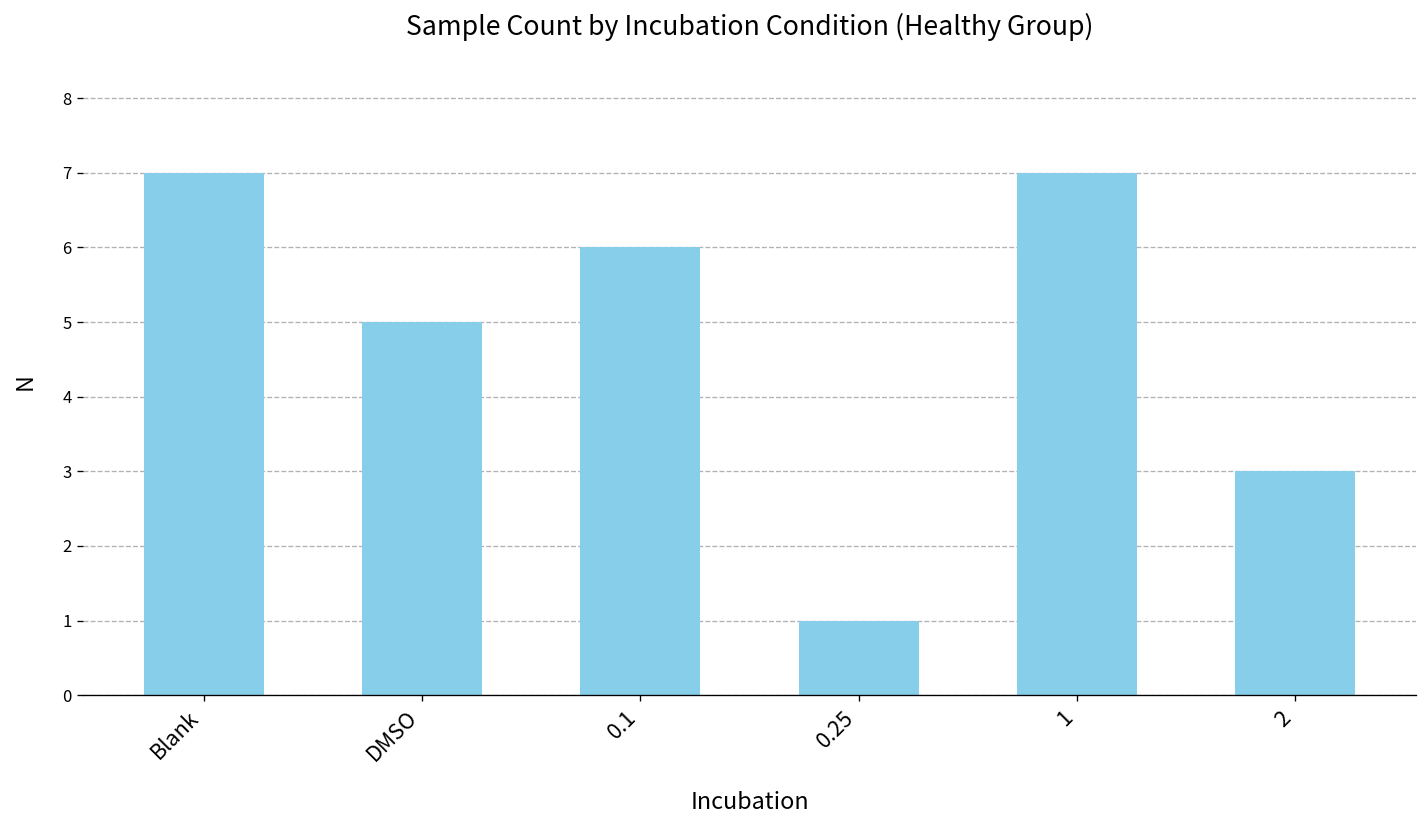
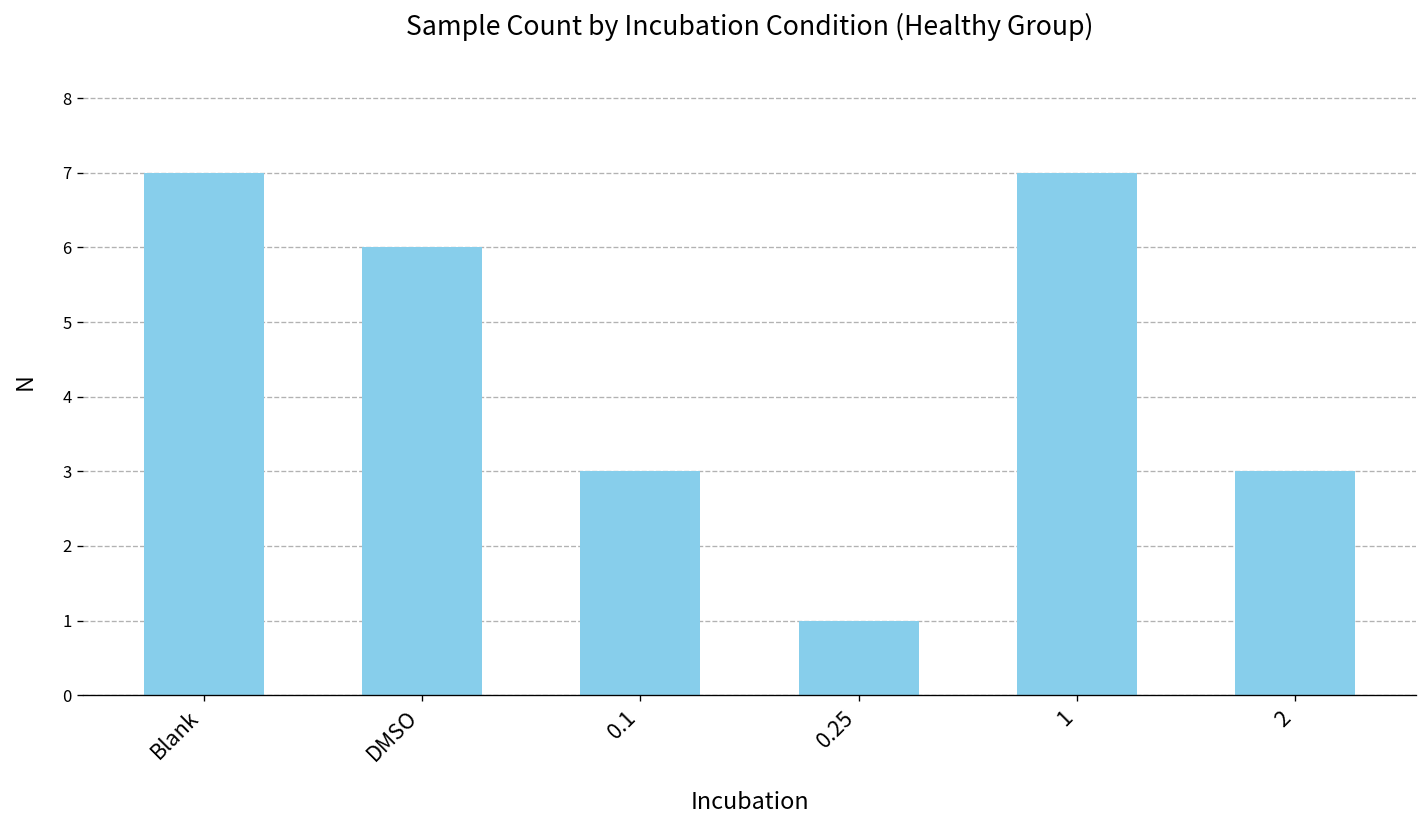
  {
    "Blank": 7,
-   "DMSO": 5,
-   "0.1": 6,
+   "DMSO": 6,
+   "0.1": 3,
    "0.25": 1,
    "1": 7,
    "2": 3
  }
